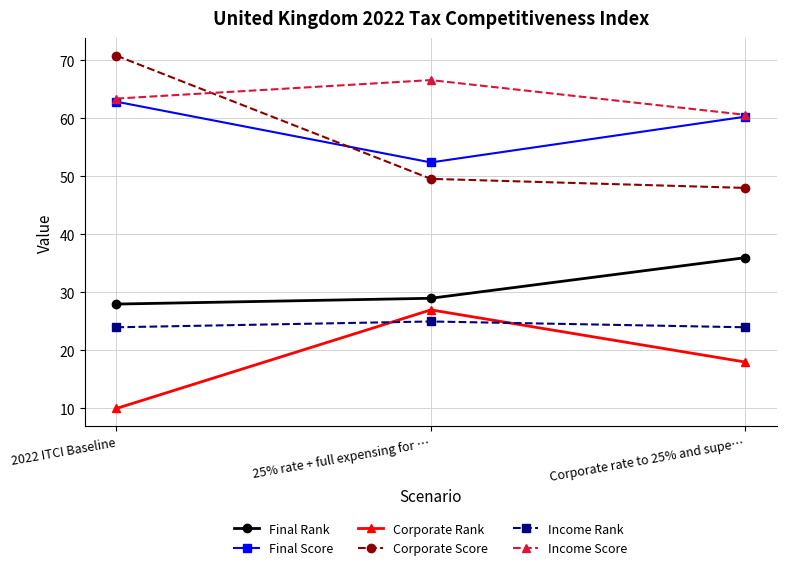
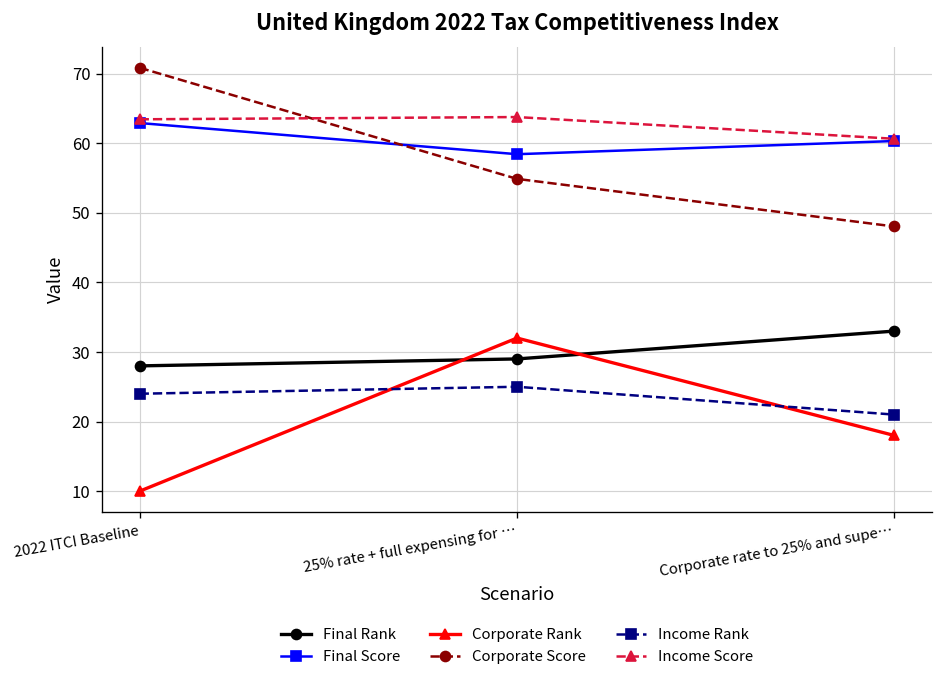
  {
    "Final Rank": {
      "2022 ITCI Baseline": 28,
      "25% rate + full expensing for …": 29,
-     "Corporate rate to 25% and supe…": 36
+     "Corporate rate to 25% and supe…": 33
    },
    "Final Score": {
      "2022 ITCI Baseline": 63,
-     "25% rate + full expensing for …": 52
+     "25% rate + full expensing for …": 58
    },
    "Corporate Rank": {
      "2022 ITCI Baseline": 10,
-     "25% rate + full expensing for …": 27,
+     "25% rate + full expensing for …": 32,
      "Corporate rate to 25% and supe…": 18
    },
    "Corporate Score": {
      "2022 ITCI Baseline": 71,
-     "25% rate + full expensing for …": 50,
+     "25% rate + full expensing for …": 55,
      "Corporate rate to 25% and supe…": 48
    },
    "Income Rank": {
      "2022 ITCI Baseline": 24,
      "25% rate + full expensing for …": 25,
-     "Corporate rate to 25% and supe…": 24
+     "Corporate rate to 25% and supe…": 21
    },
    "Income Score": {
      "2022 ITCI Baseline": 63,
-     "25% rate + full expensing for …": 67
+     "25% rate + full expensing for …": 64
    }
  }
